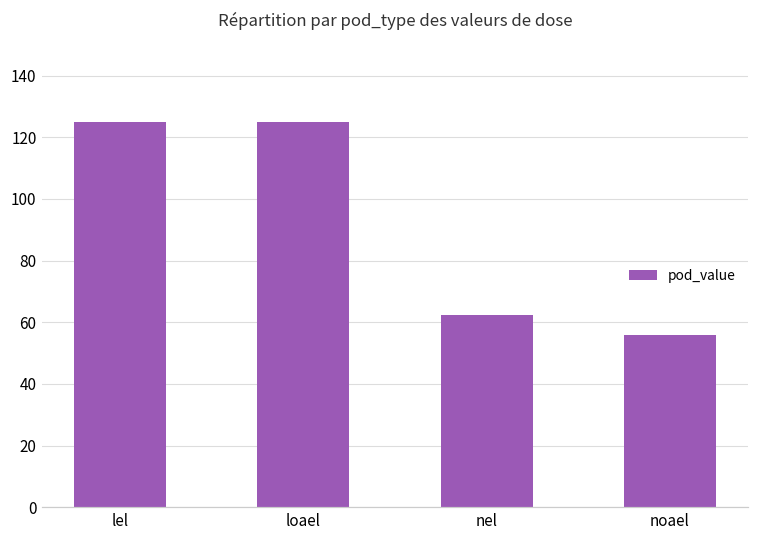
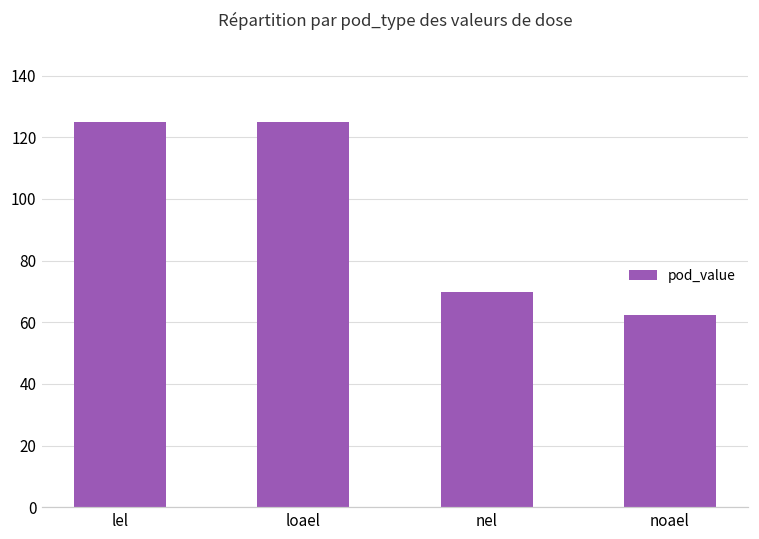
  {
    "lel": 125,
    "loael": 125,
-   "nel": 63,
-   "noael": 56
+   "nel": 70,
+   "noael": 63
  }
